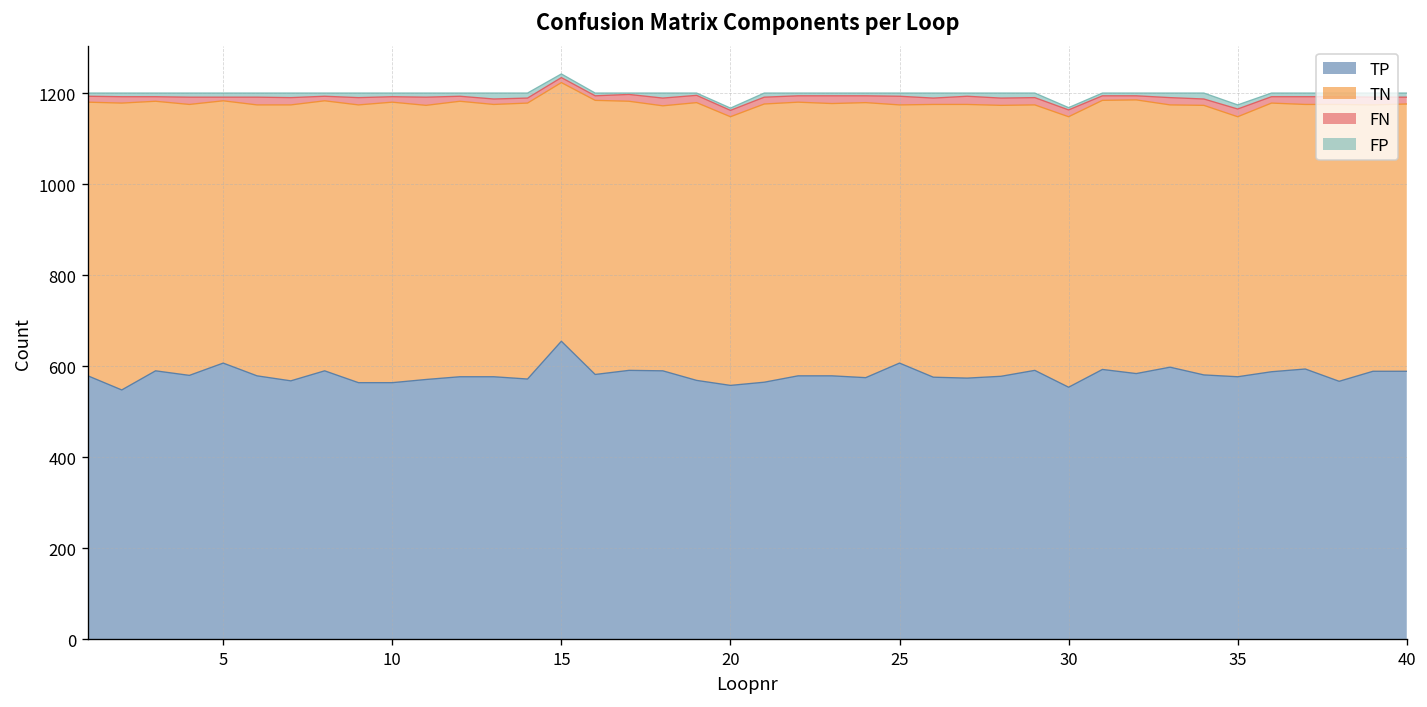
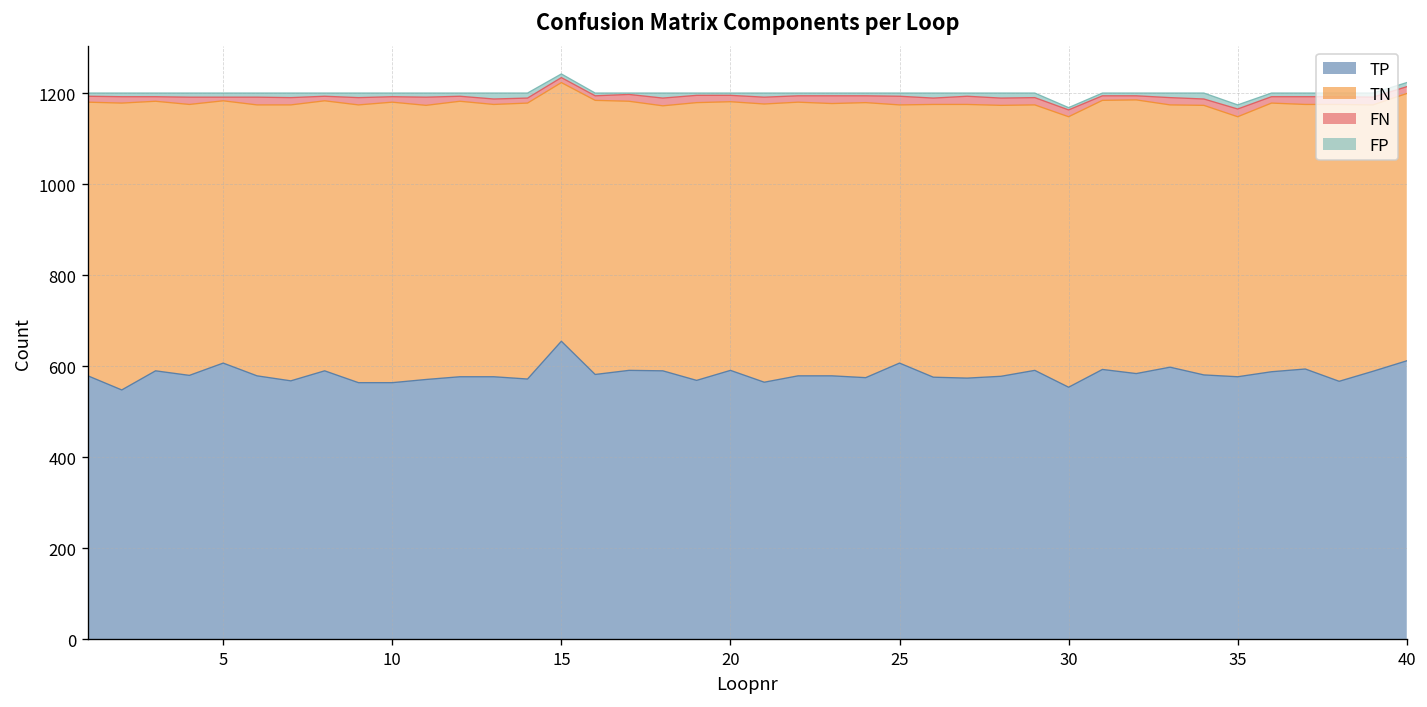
  {
    "TP": {
      "5": 610,
      "10": 560,
      "15": 660,
-     "20": 560,
+     "20": 590,
      "25": 610,
      "30": 550,
      "35": 580,
-     "40": 590
+     "40": 610
    },
    "TN": {
      "5": 580,
      "10": 620,
      "15": 570,
      "20": 590,
      "25": 570,
      "30": 590,
      "35": 570,
      "40": 590
    },
    "FN": {
      "5": 10,
      "10": 10,
      "15": 10,
      "25": 20,
      "35": 20,
      "40": 20
    },
    "FP": {
      "5": 10,
      "10": 10,
      "15": 10,
      "25": 10,
      "35": 10,
      "40": 10
    }
  }
